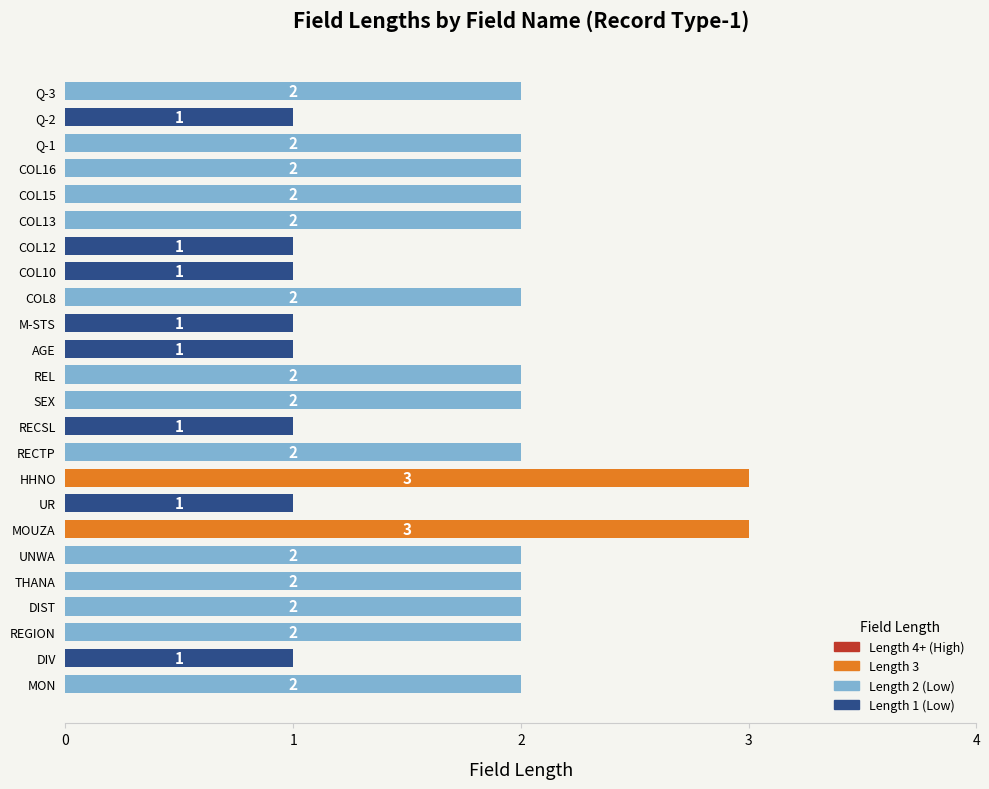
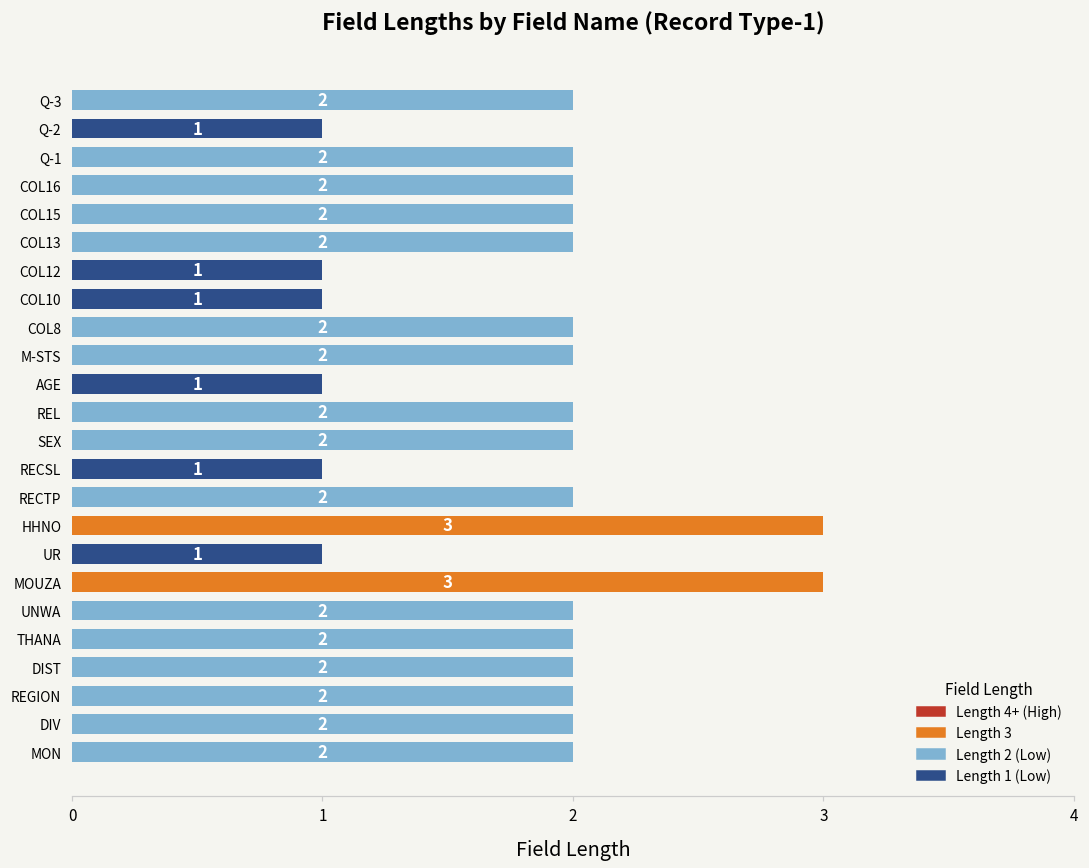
  {
    "Q-3": 2,
    "Q-2": 1,
    "Q-1": 2,
    "COL16": 2,
    "COL15": 2,
    "COL13": 2,
    "COL12": 1,
    "COL10": 1,
    "COL8": 2,
-   "M-STS": 1,
+   "M-STS": 2,
    "AGE": 1,
    "REL": 2,
    "SEX": 2,
    "RECSL": 1,
    "RECTP": 2,
    "HHNO": 3,
    "UR": 1,
    "MOUZA": 3,
    "UNWA": 2,
    "THANA": 2,
    "DIST": 2,
    "REGION": 2,
-   "DIV": 1,
+   "DIV": 2,
    "MON": 2
  }
